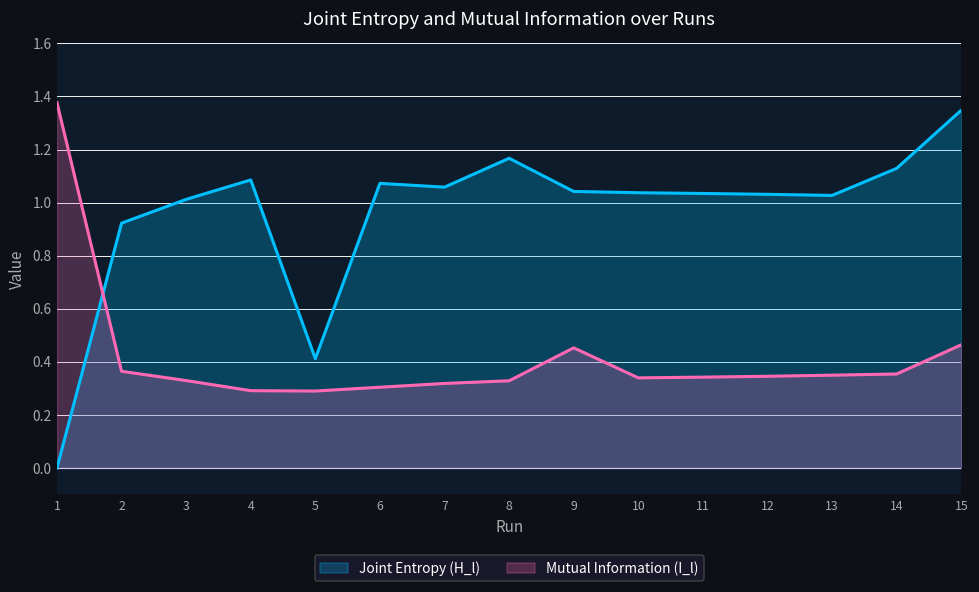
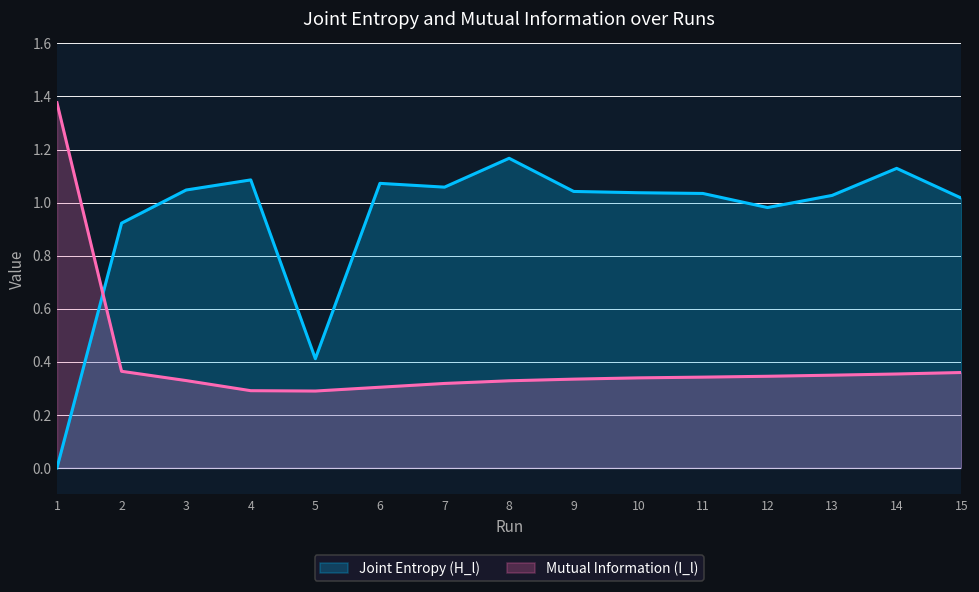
  {
    "Joint Entropy (H_l)": {
      "1": 0.00,
      "2": 0.92,
-     "3": 1.01,
+     "3": 1.05,
      "4": 1.09,
      "5": 0.41,
      "6": 1.07,
      "7": 1.06,
      "8": 1.17,
      "9": 1.04,
      "10": 1.04,
      "11": 1.03,
-     "12": 1.03,
+     "12": 0.98,
      "13": 1.03,
      "14": 1.13,
-     "15": 1.35
+     "15": 1.02
    },
    "Mutual Information (I_l)": {
      "1": 1.38,
      "2": 0.36,
      "3": 0.33,
      "4": 0.29,
      "5": 0.29,
      "6": 0.30,
      "7": 0.32,
      "8": 0.33,
-     "9": 0.45,
+     "9": 0.33,
      "10": 0.34,
      "11": 0.34,
      "12": 0.35,
      "13": 0.35,
      "14": 0.35,
-     "15": 0.46
+     "15": 0.36
    }
  }
